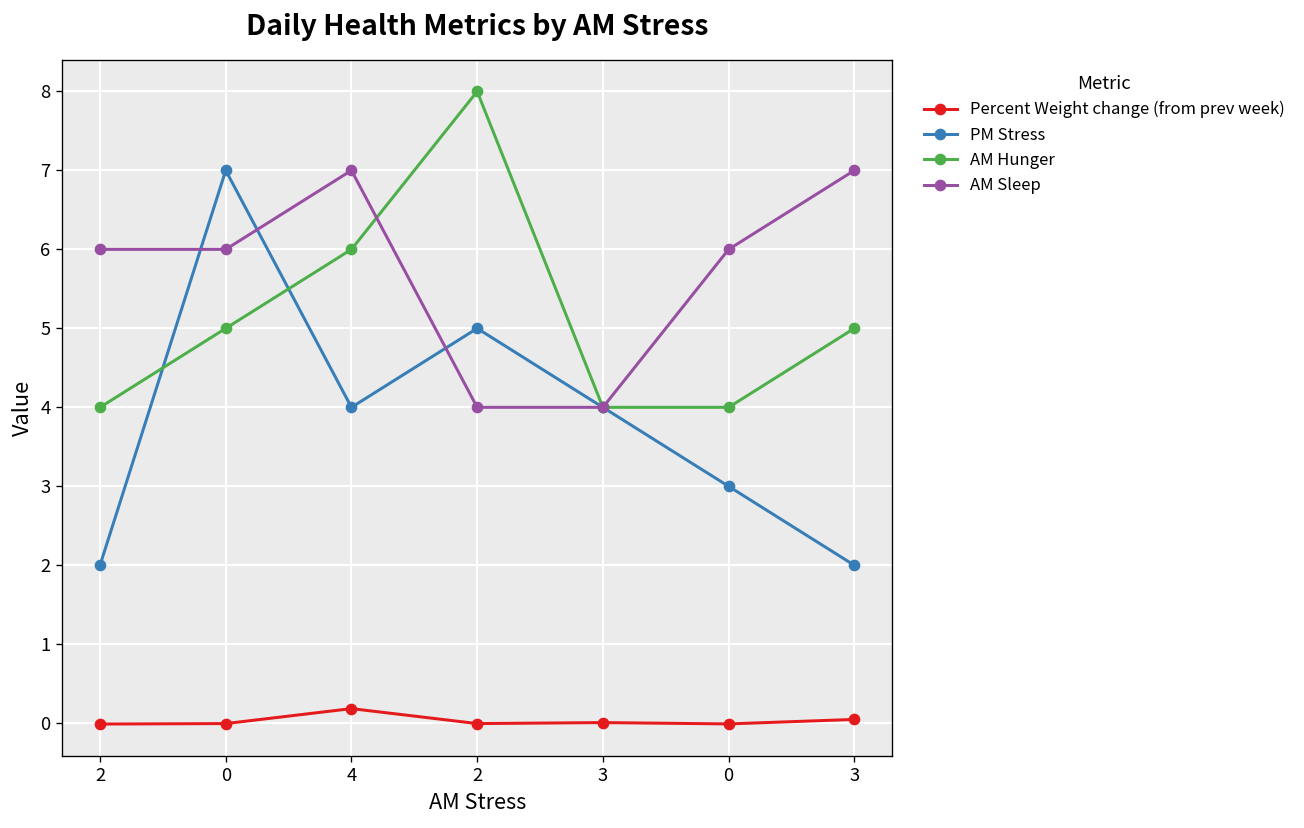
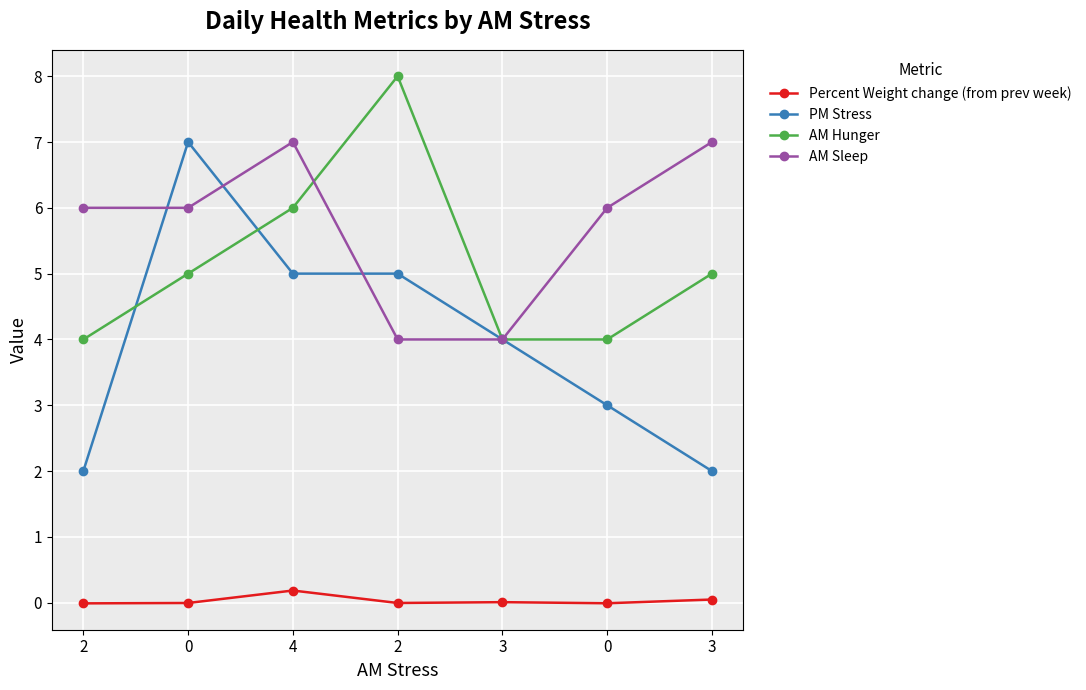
  {
    "Percent Weight change (from prev week)": {
      "4": 0.2
    },
    "PM Stress": {
-     "4": 4
+     "4": 5
    },
    "AM Hunger": {
      "4": 6
    },
    "AM Sleep": {
      "4": 7
    }
  }
